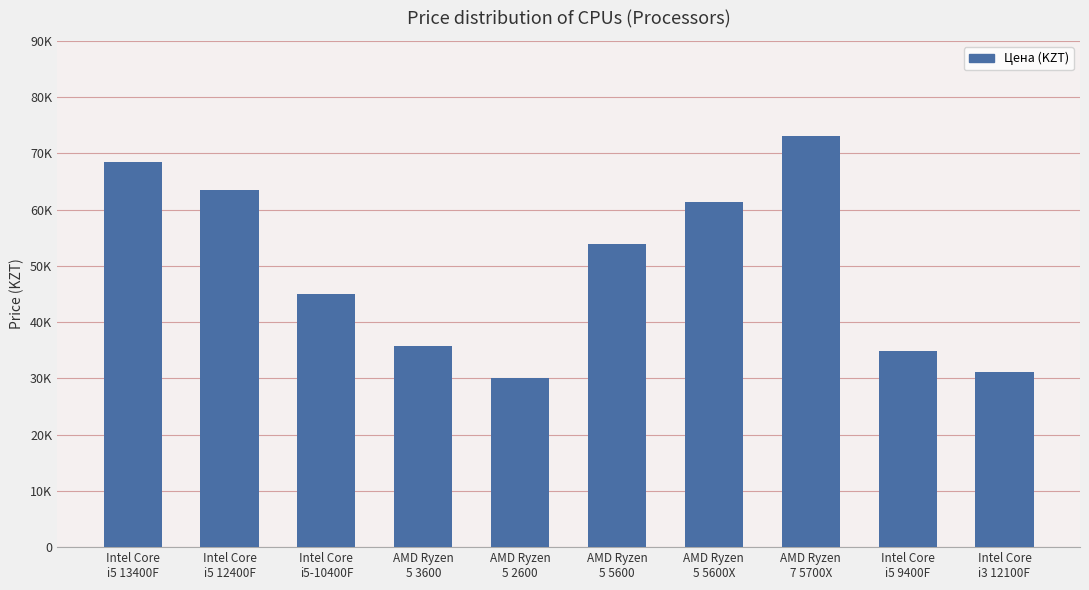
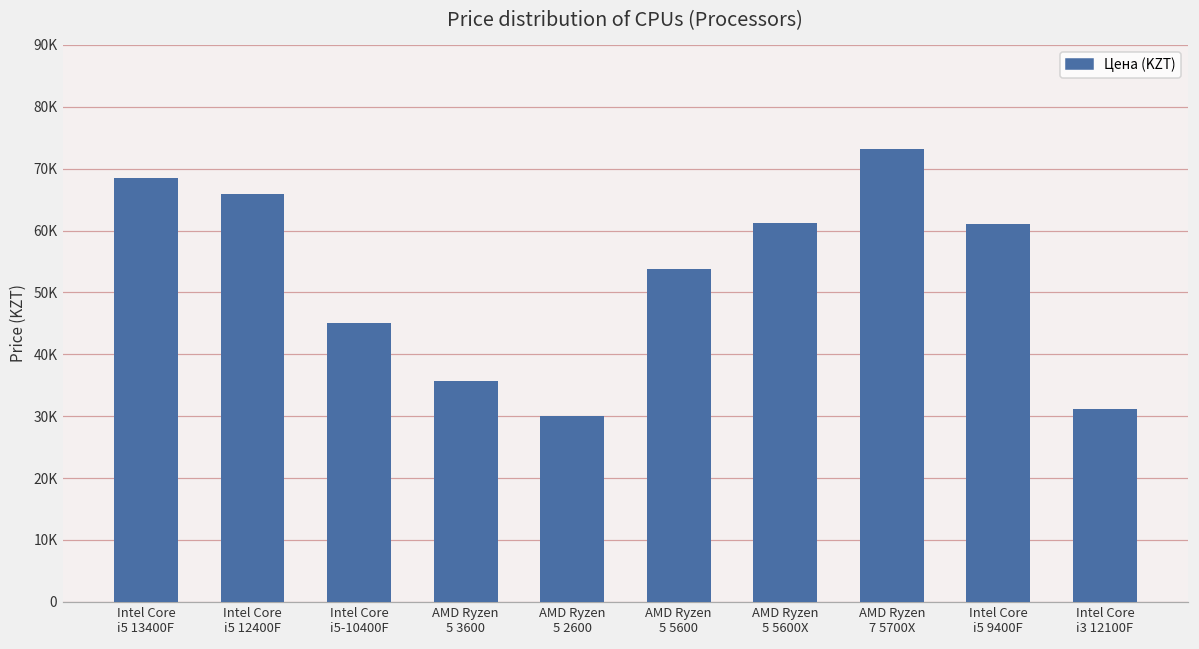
  {
    "Intel Core i5 13400F": 68000,
-   "Intel Core i5 12400F": 64000,
+   "Intel Core i5 12400F": 66000,
    "Intel Core i5-10400F": 45000,
    "AMD Ryzen 5 3600": 36000,
    "AMD Ryzen 5 2600": 30000,
    "AMD Ryzen 5 5600": 54000,
    "AMD Ryzen 5 5600X": 61000,
    "AMD Ryzen 7 5700X": 73000,
-   "Intel Core i5 9400F": 35000,
+   "Intel Core i5 9400F": 61000,
    "Intel Core i3 12100F": 31000
  }
